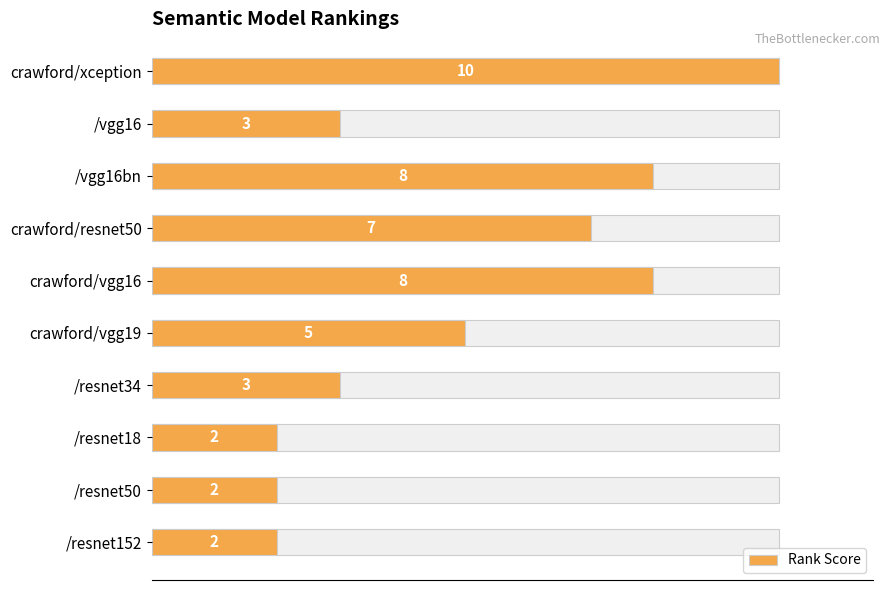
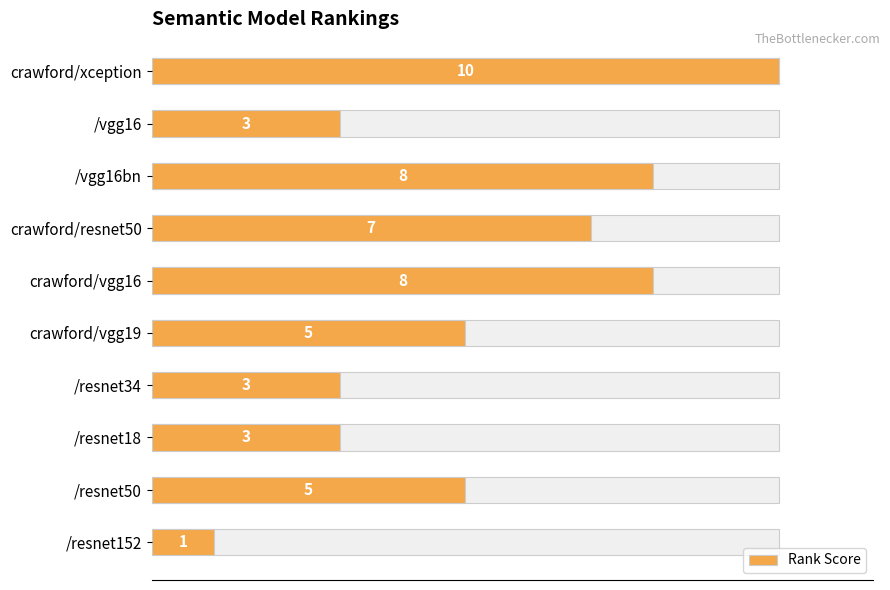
  {
    "Rank Score": {
      "crawford/xception": 10,
-     "/resnet18": 2,
-     "/resnet50": 2,
-     "/resnet152": 2
+     "/resnet18": 3,
+     "/resnet50": 5,
+     "/resnet152": 1
    }
  }
